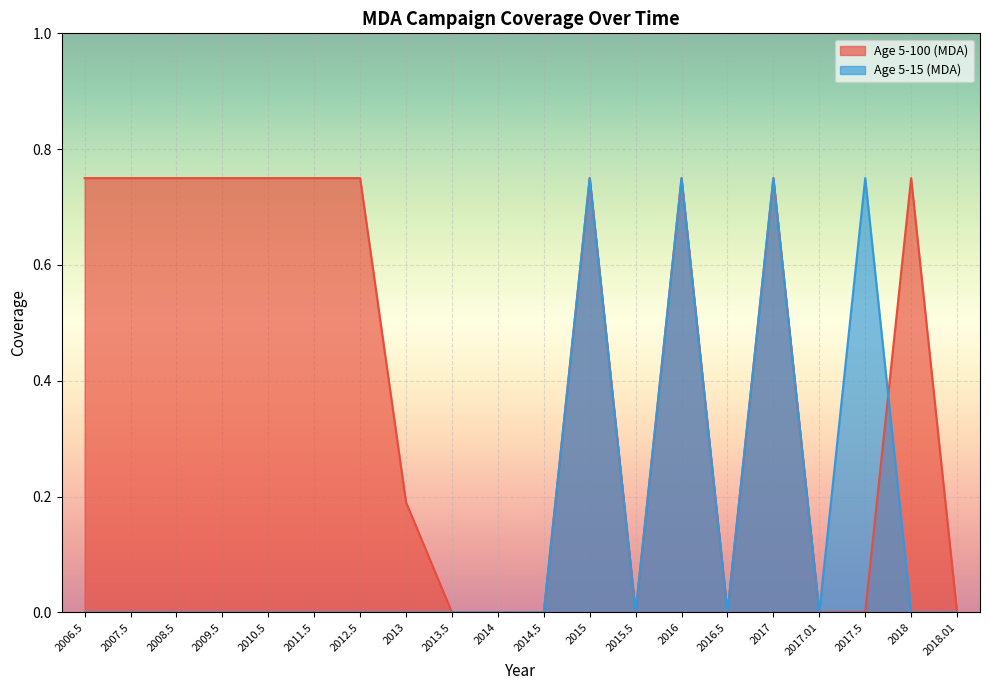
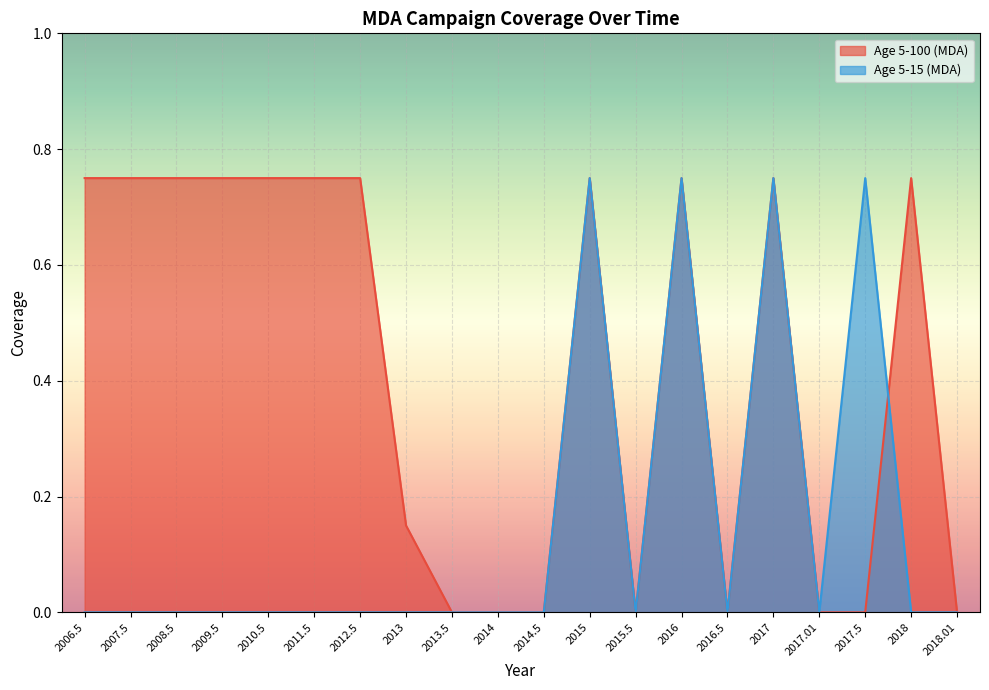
  {
    "Age 5-100 (MDA)": {
      "2006.5": 0.75,
      "2007.5": 0.75,
      "2008.5": 0.75,
      "2009.5": 0.75,
      "2010.5": 0.75,
      "2011.5": 0.75,
      "2012.5": 0.75,
-     "2013": 0.19,
+     "2013": 0.15,
      "2017.5": 0.00,
      "2018": 0.75
    },
    "Age 5-15 (MDA)": {
      "2006.5": 0.00,
      "2007.5": 0.00,
      "2008.5": 0.00,
      "2009.5": 0.00,
      "2010.5": 0.00,
      "2011.5": 0.00,
      "2012.5": 0.00,
      "2013": 0.00,
      "2017.5": 0.75,
      "2018": 0.00
    }
  }
